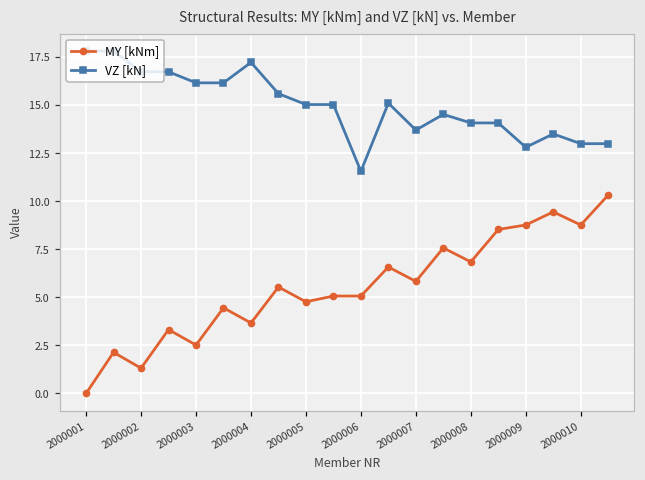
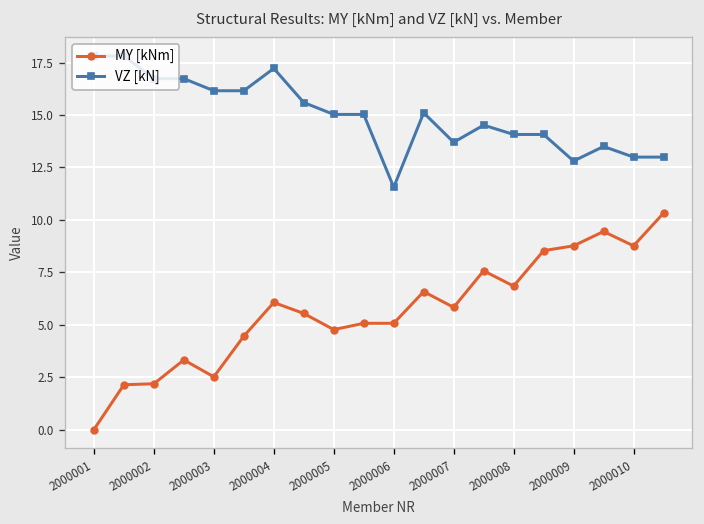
  {
    "MY [kNm]": {
      "2000001": 0.0,
-     "2000002": 1.3,
+     "2000002": 2.2,
      "2000003": 2.5,
-     "2000004": 3.7,
+     "2000004": 6.1,
      "2000005": 4.8,
      "2000006": 5.1,
      "2000007": 5.8,
      "2000008": 6.8,
      "2000009": 8.8,
      "2000010": 8.8
    },
    "VZ [kN]": {
      "2000003": 16.2,
      "2000004": 17.2,
      "2000005": 15.0,
      "2000006": 11.6,
      "2000007": 13.7,
      "2000008": 14.1,
      "2000009": 12.8,
      "2000010": 13.0
    }
  }
